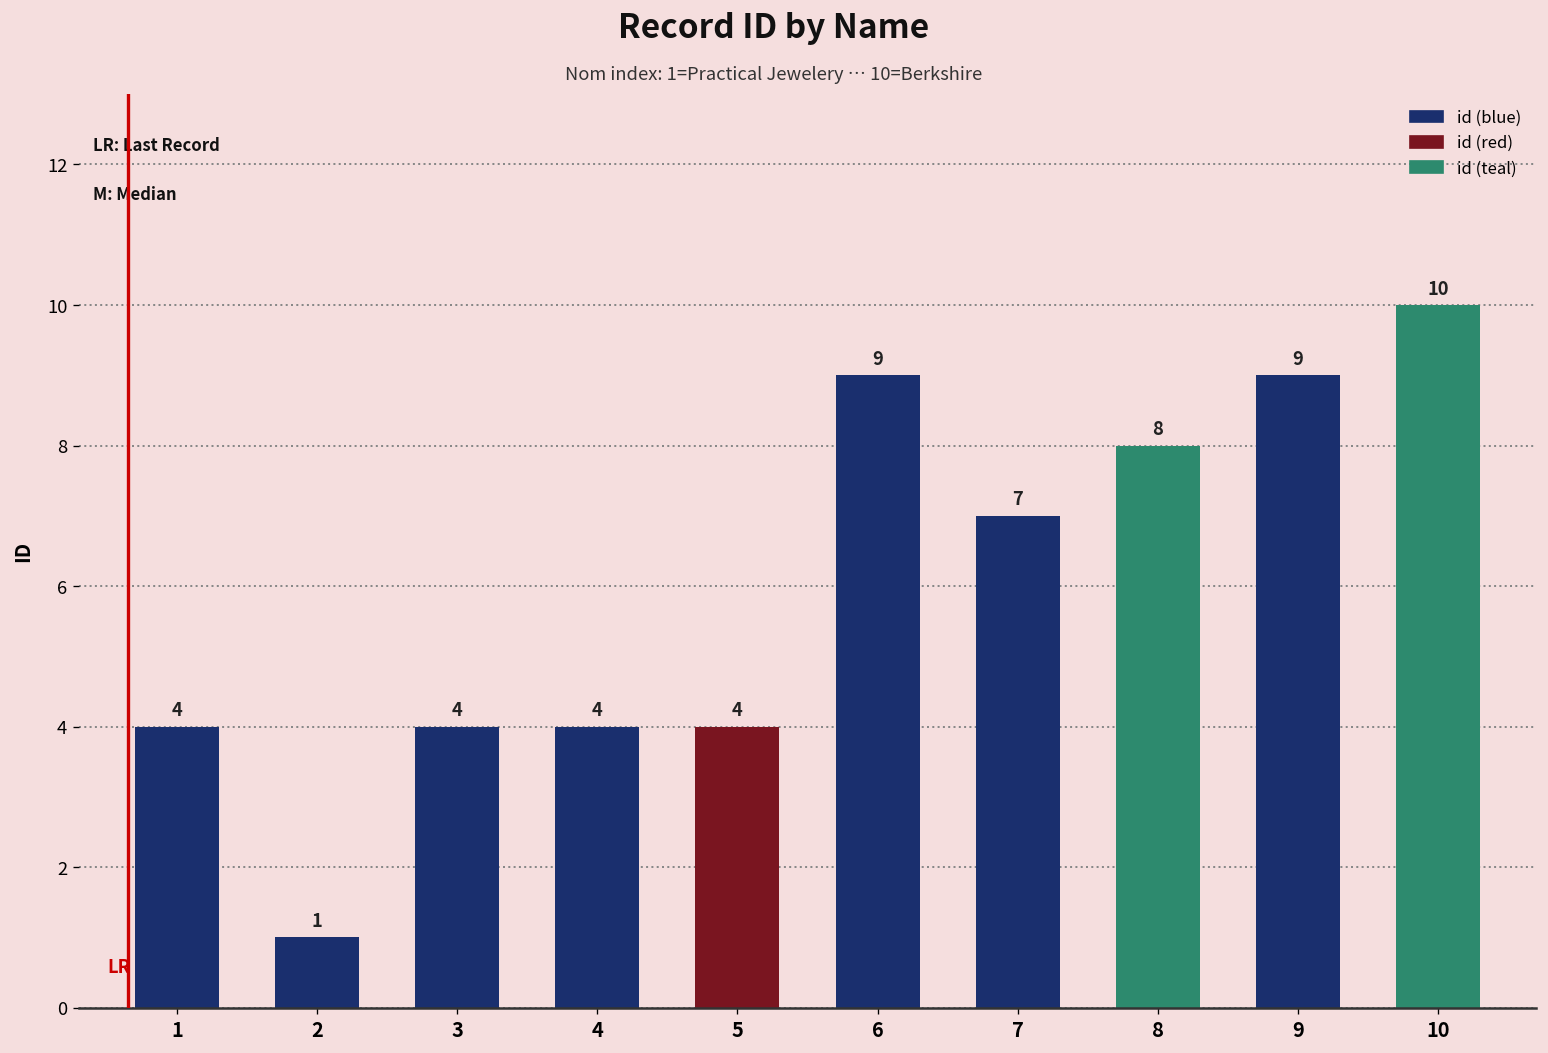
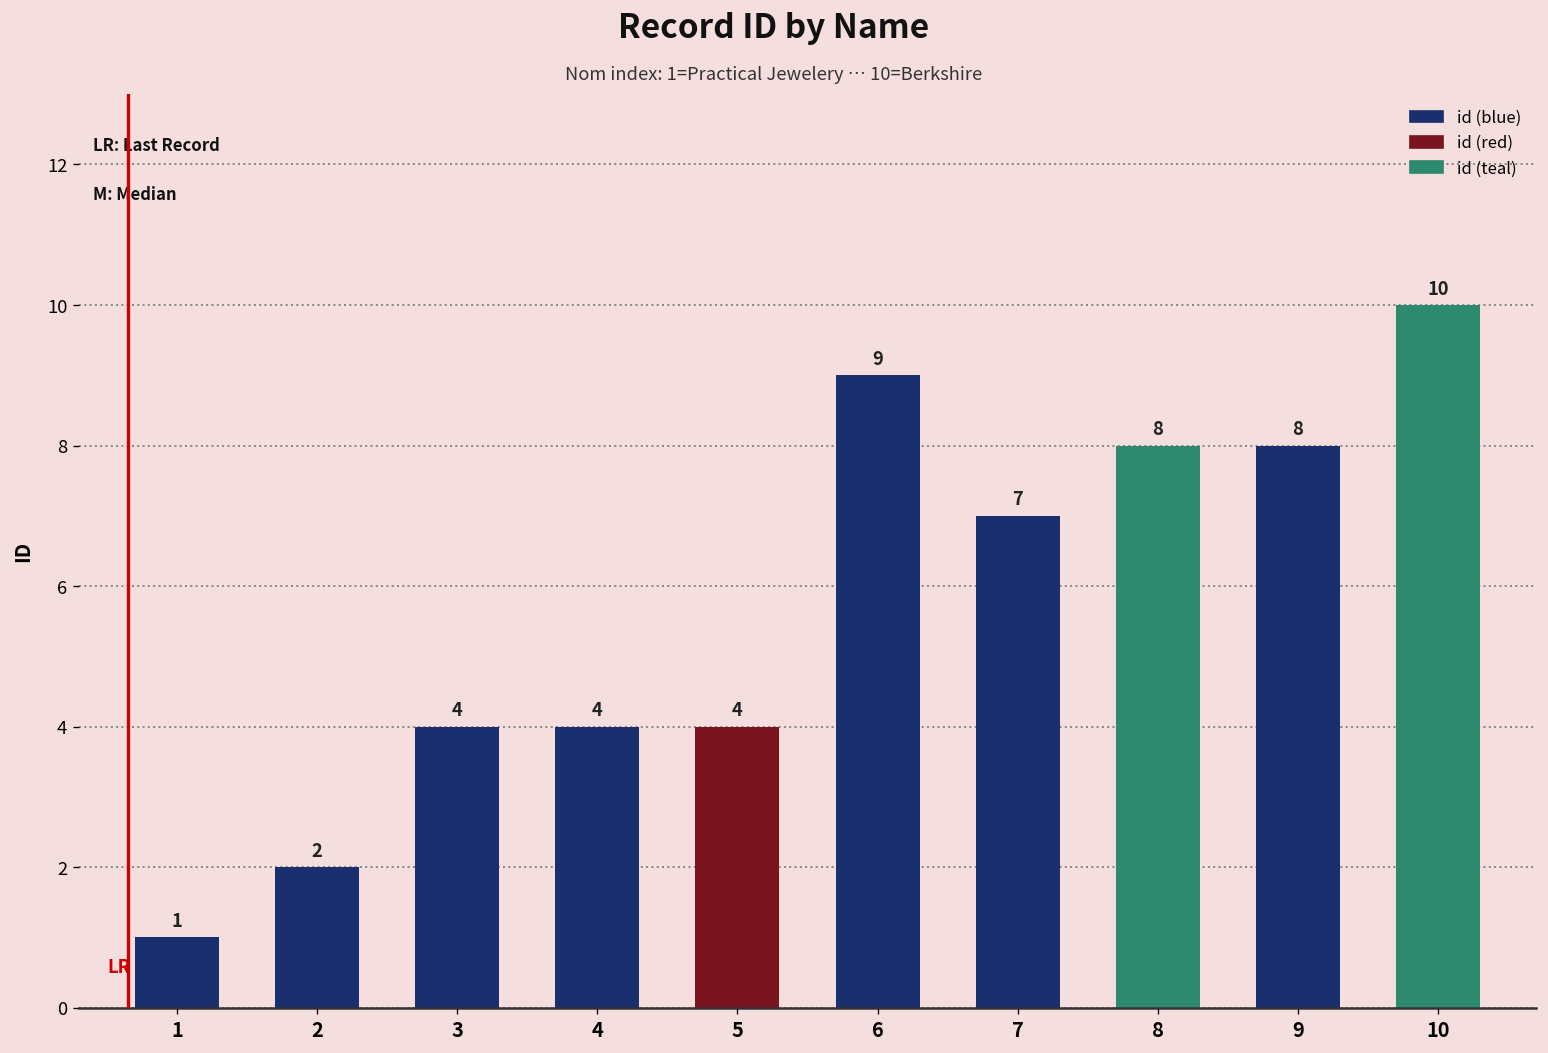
  {
-   "1": 4,
-   "2": 1,
+   "1": 1,
+   "2": 2,
    "3": 4,
    "4": 4,
    "5": 4,
    "6": 9,
    "7": 7,
    "8": 8,
-   "9": 9,
+   "9": 8,
    "10": 10
  }
